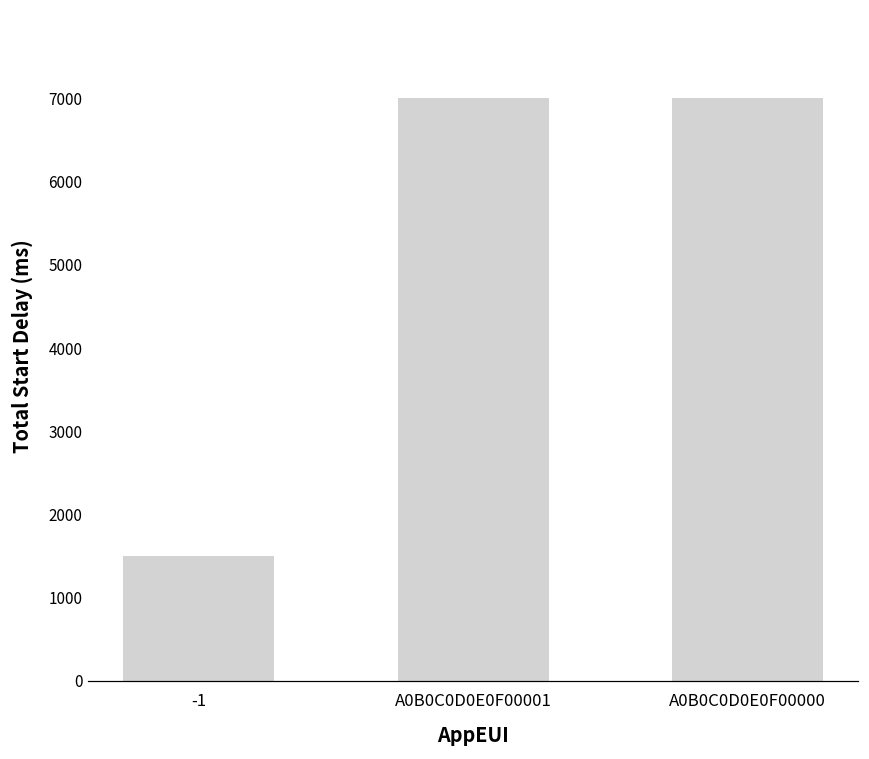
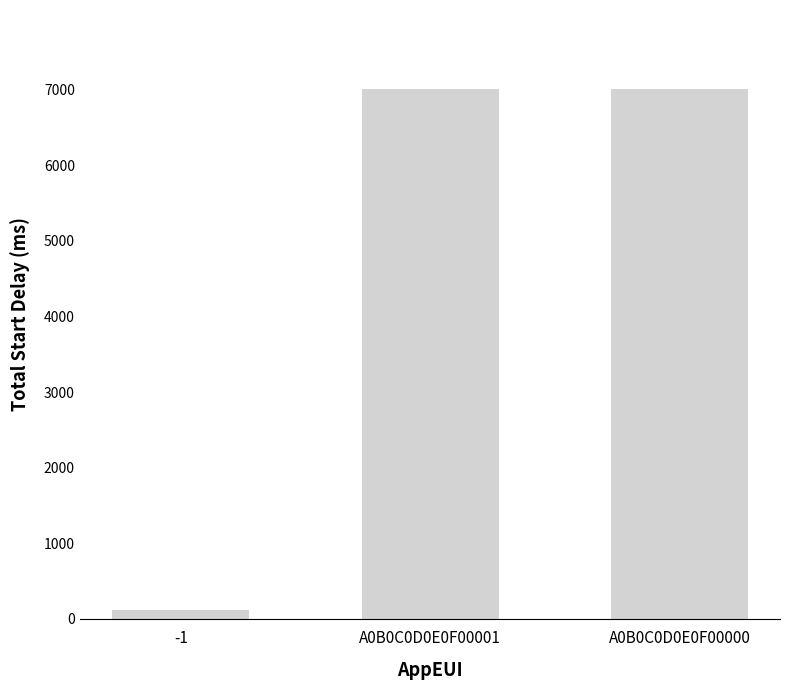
  {
-   "-1": 1500,
+   "-1": 100,
    "A0B0C0D0E0F00001": 7000,
    "A0B0C0D0E0F00000": 7000
  }
